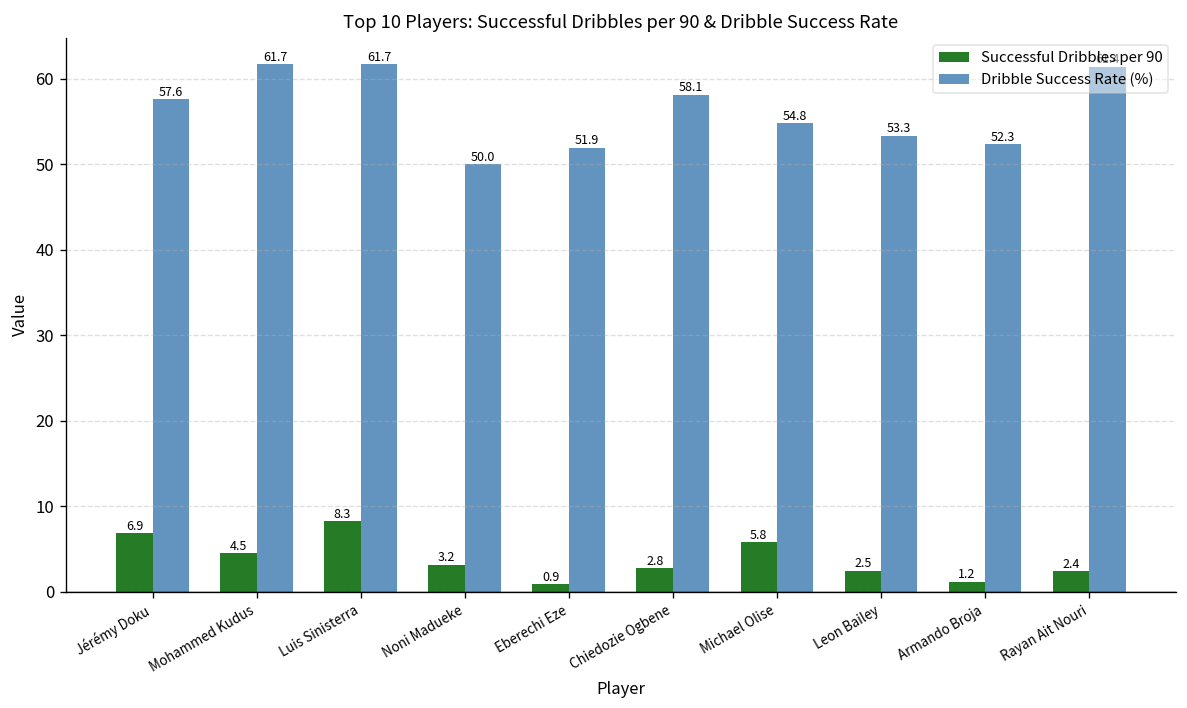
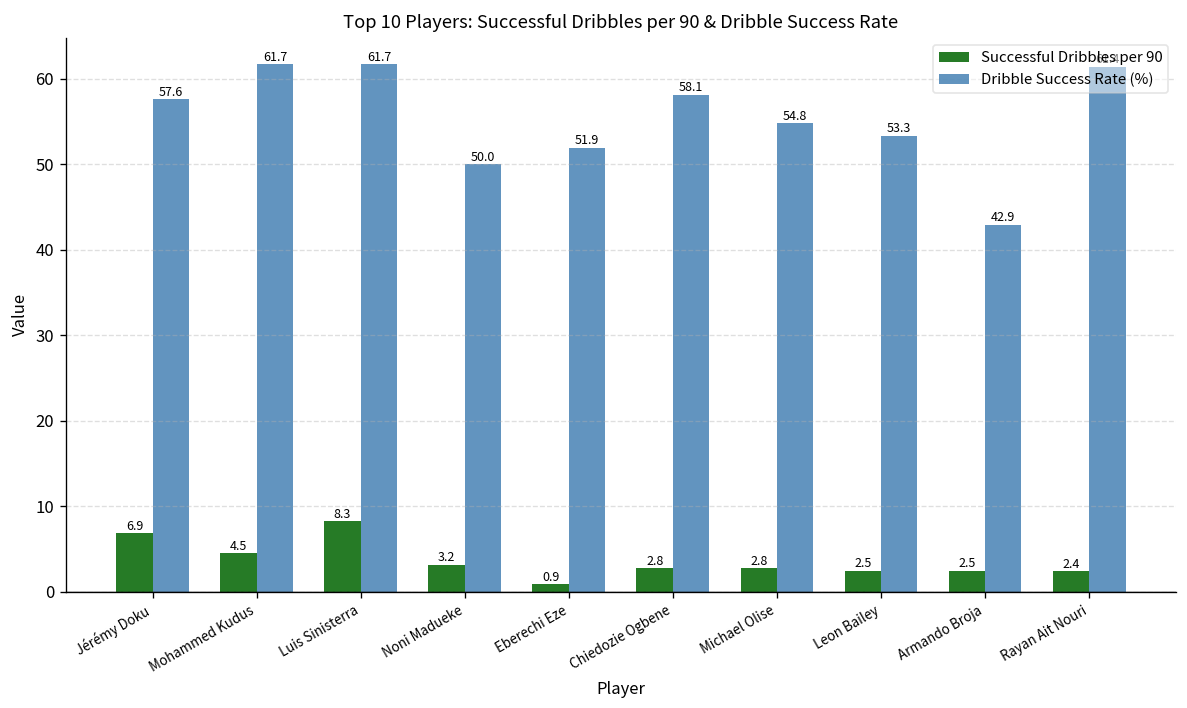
  {
    "Successful Dribbles per 90": {
      "Jérémy Doku": 6.9,
      "Mohammed Kudus": 4.5,
      "Luis Sinisterra": 8.3,
      "Noni Madueke": 3.2,
      "Eberechi Eze": 0.9,
      "Chiedozie Ogbene": 2.8,
-     "Michael Olise": 5.8,
+     "Michael Olise": 2.8,
      "Leon Bailey": 2.5,
-     "Armando Broja": 1.2,
+     "Armando Broja": 2.5,
      "Rayan Ait Nouri": 2.4
    },
    "Dribble Success Rate (%)": {
      "Jérémy Doku": 57.6,
      "Mohammed Kudus": 61.7,
      "Luis Sinisterra": 61.7,
      "Noni Madueke": 50.0,
      "Eberechi Eze": 51.9,
      "Chiedozie Ogbene": 58.1,
      "Michael Olise": 54.8,
      "Leon Bailey": 53.3,
-     "Armando Broja": 52.3
+     "Armando Broja": 42.9
    }
  }
